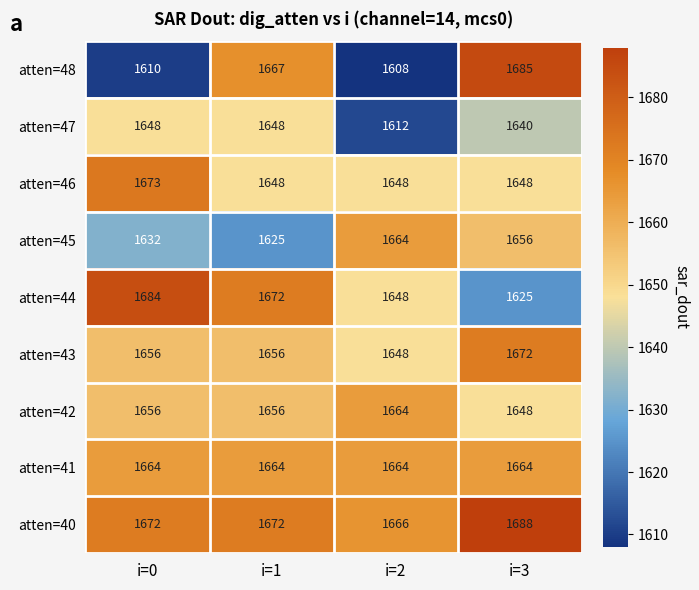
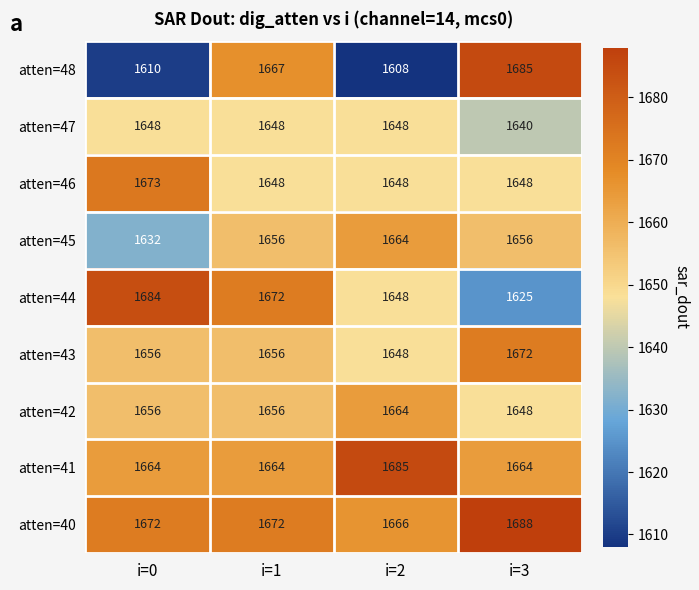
  {
    "atten=48": {
      "i=0": 1610,
      "i=1": 1667,
      "i=2": 1608,
      "i=3": 1685
    },
    "atten=47": {
      "i=0": 1648,
      "i=1": 1648,
-     "i=2": 1612,
+     "i=2": 1648,
      "i=3": 1640
    },
    "atten=46": {
      "i=0": 1673,
      "i=1": 1648,
      "i=2": 1648,
      "i=3": 1648
    },
    "atten=45": {
      "i=0": 1632,
-     "i=1": 1625,
+     "i=1": 1656,
      "i=2": 1664,
      "i=3": 1656
    },
    "atten=44": {
      "i=0": 1684,
      "i=1": 1672,
      "i=2": 1648,
      "i=3": 1625
    },
    "atten=43": {
      "i=0": 1656,
      "i=1": 1656,
      "i=2": 1648,
      "i=3": 1672
    },
    "atten=42": {
      "i=0": 1656,
      "i=1": 1656,
      "i=2": 1664,
      "i=3": 1648
    },
    "atten=41": {
      "i=0": 1664,
      "i=1": 1664,
-     "i=2": 1664,
+     "i=2": 1685,
      "i=3": 1664
    },
    "atten=40": {
      "i=0": 1672,
      "i=1": 1672,
      "i=2": 1666,
      "i=3": 1688
    }
  }
